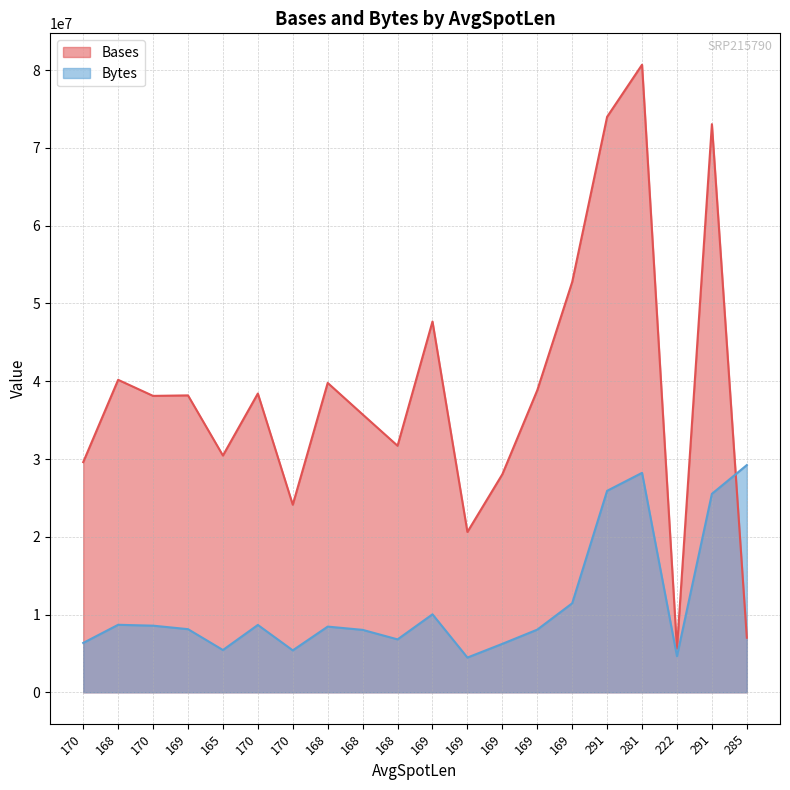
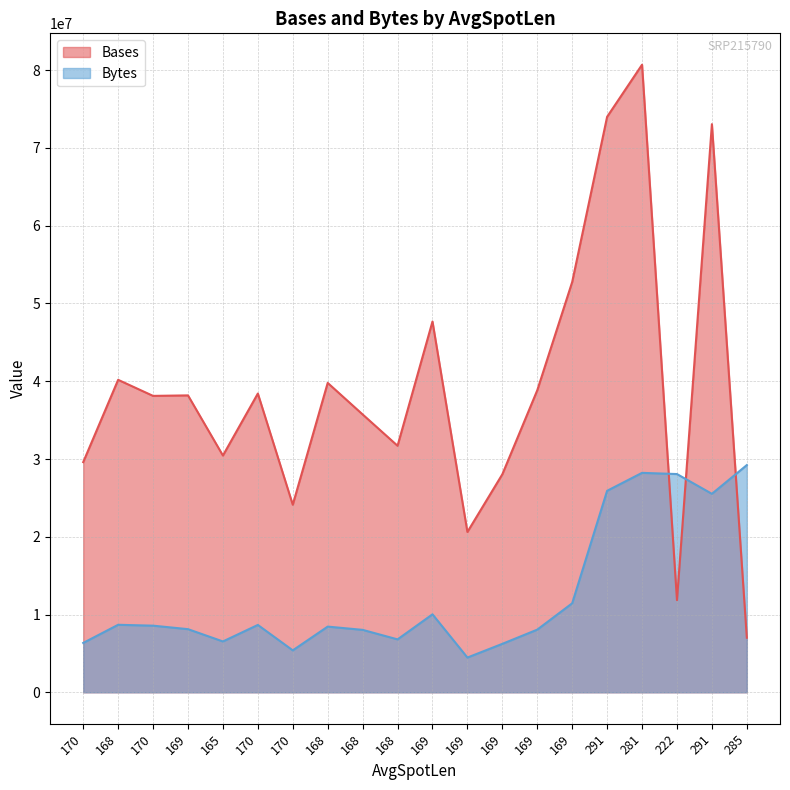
  {
    "Bases": {
      "165": 30000000,
      "281": 81000000,
-     "222": 6000000,
+     "222": 12000000,
      "285": 7000000
    },
    "Bytes": {
-     "165": 5000000,
+     "165": 7000000,
      "281": 28000000,
-     "222": 5000000,
+     "222": 28000000,
      "285": 29000000
    }
  }
